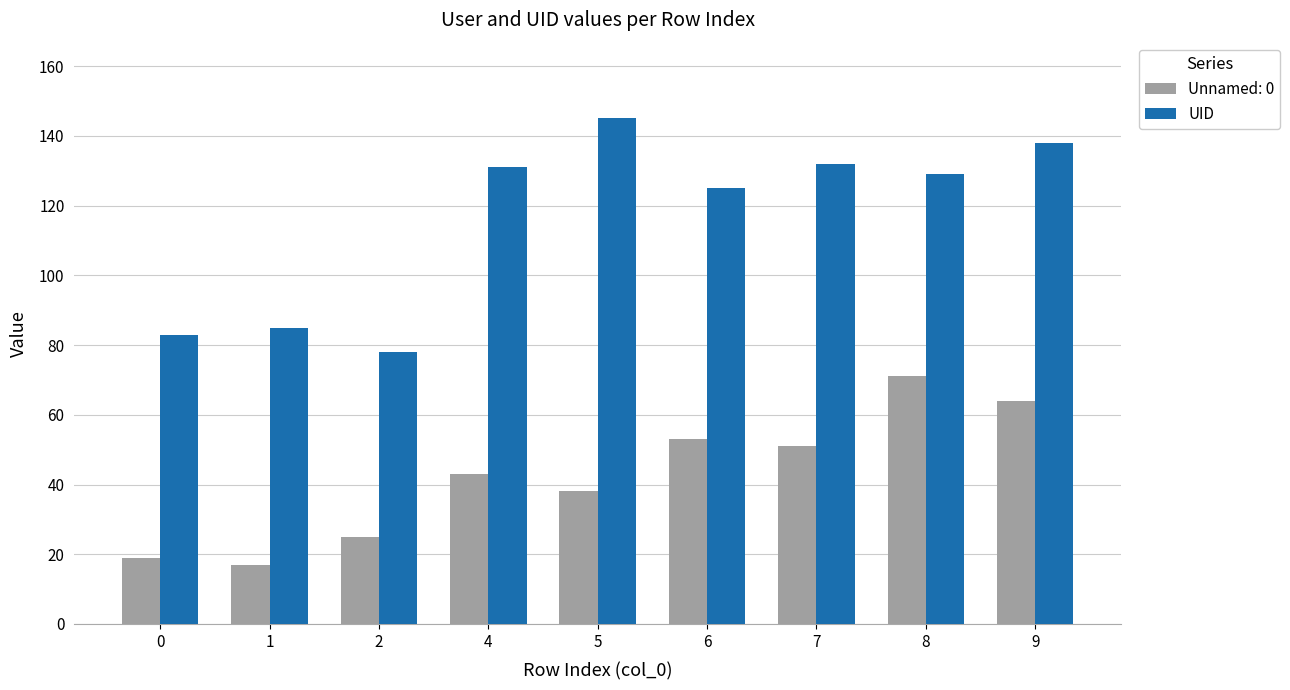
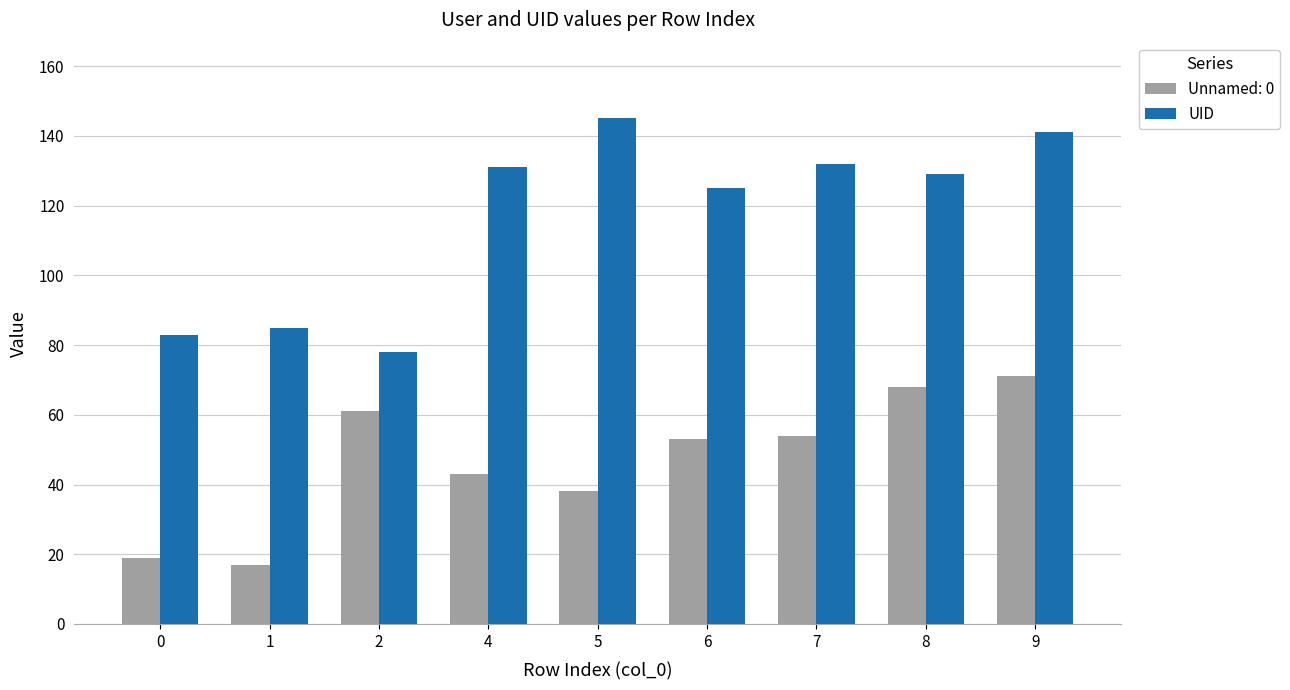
  {
    "Unnamed: 0": {
      "0": 19,
      "1": 17,
-     "2": 25,
+     "2": 61,
      "4": 43,
      "5": 38,
      "6": 53,
-     "7": 51,
-     "8": 71,
-     "9": 64
+     "7": 54,
+     "8": 68,
+     "9": 71
    },
    "UID": {
      "0": 83,
      "1": 85,
      "2": 78,
      "4": 131,
      "5": 145,
      "6": 125,
      "7": 132,
      "8": 129,
-     "9": 138
+     "9": 141
    }
  }
